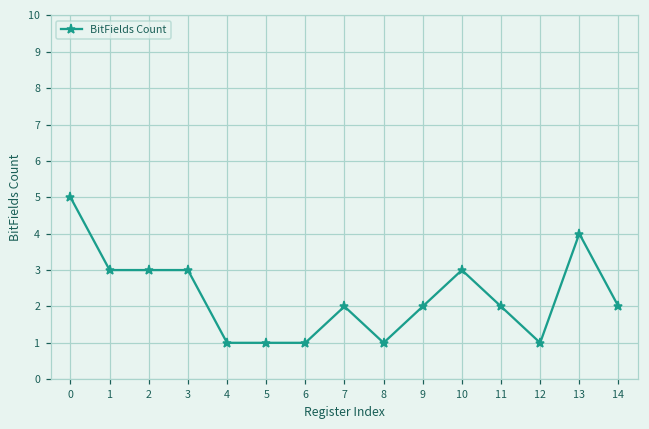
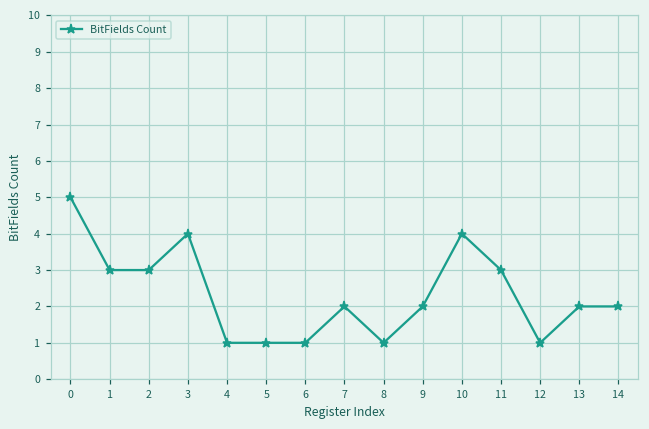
  {
    "0": 5,
    "1": 3,
    "2": 3,
-   "3": 3,
+   "3": 4,
    "4": 1,
    "5": 1,
    "6": 1,
    "7": 2,
    "8": 1,
    "9": 2,
-   "10": 3,
-   "11": 2,
+   "10": 4,
+   "11": 3,
    "12": 1,
-   "13": 4,
+   "13": 2,
    "14": 2
  }
